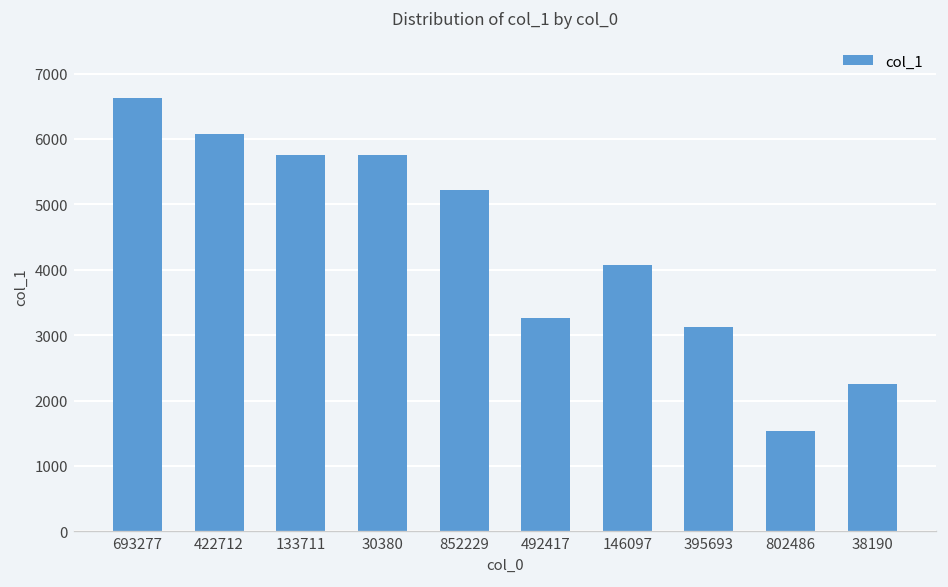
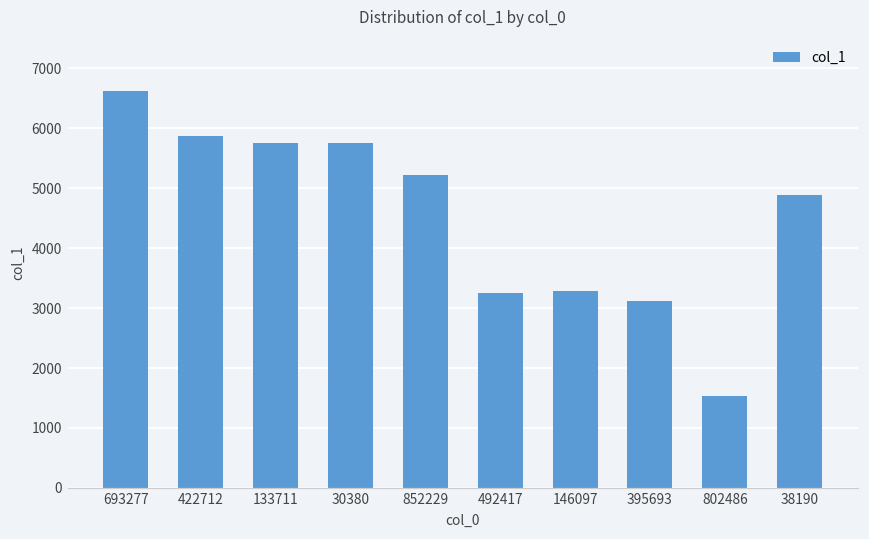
  {
    "693277": 6600,
-   "422712": 6100,
+   "422712": 5900,
    "133711": 5800,
    "30380": 5800,
    "852229": 5200,
    "492417": 3300,
-   "146097": 4100,
+   "146097": 3300,
    "395693": 3100,
    "802486": 1500,
-   "38190": 2300
+   "38190": 4900
  }
